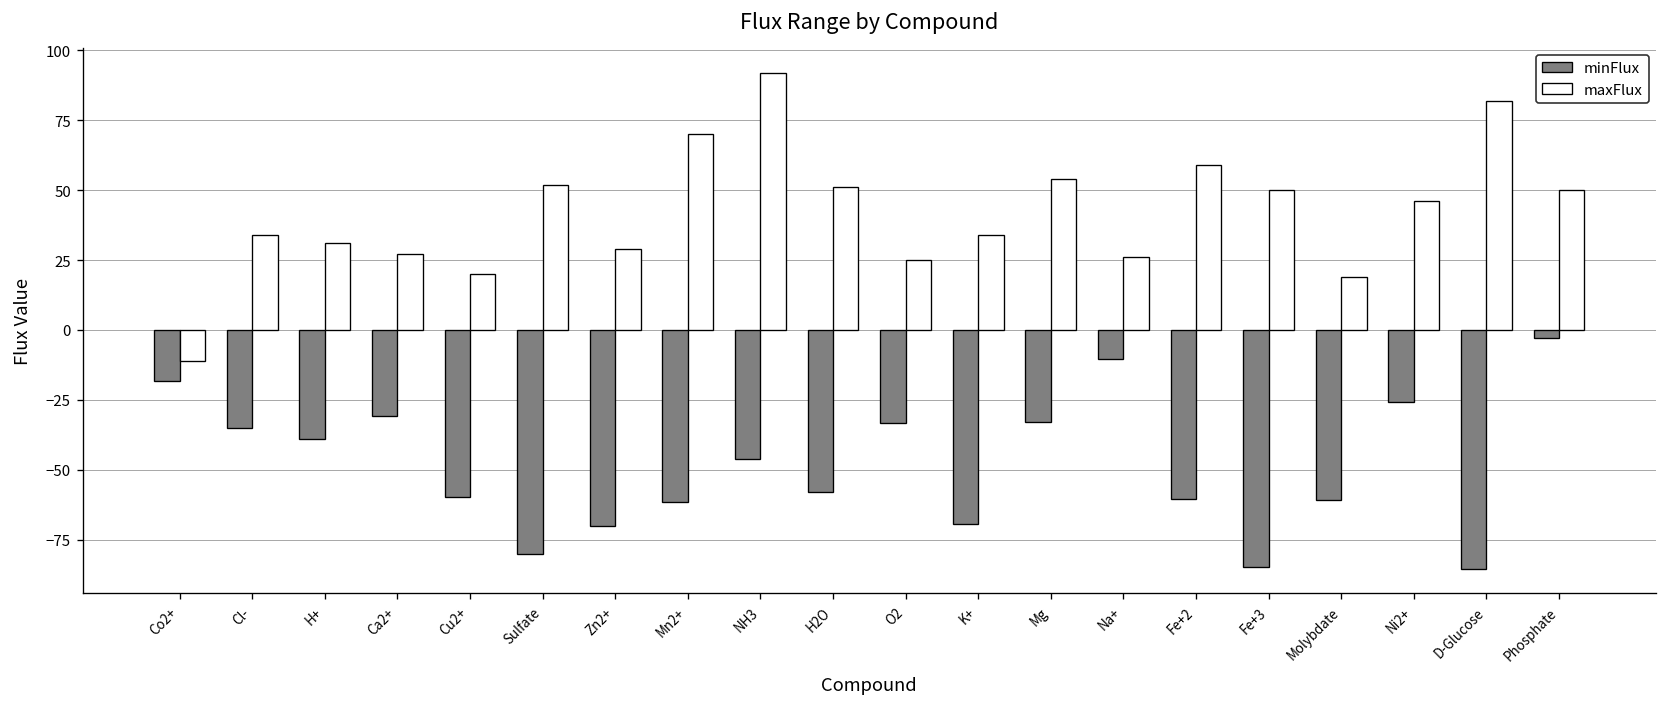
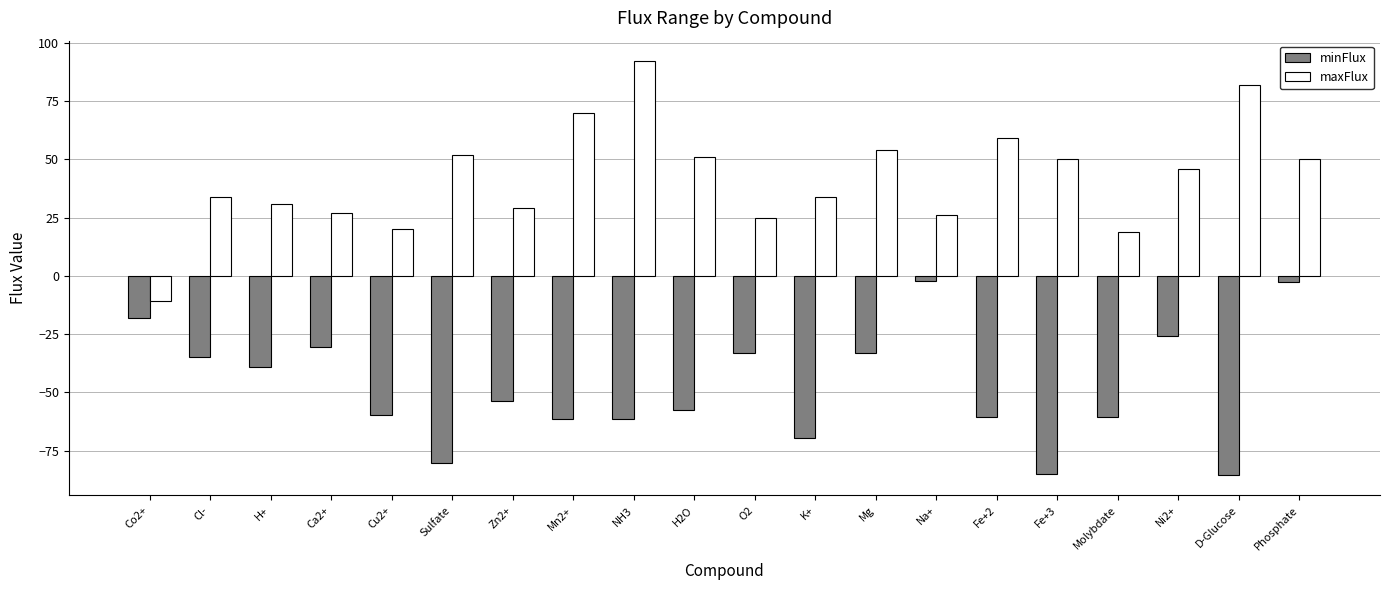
  {
    "minFlux": {
      "Co2+": -18,
      "Cl-": -35,
      "H+": -39,
      "Ca2+": -31,
      "Cu2+": -60,
      "Sulfate": -80,
-     "Zn2+": -70,
+     "Zn2+": -54,
      "Mn2+": -62,
-     "NH3": -46,
+     "NH3": -61,
      "H2O": -58,
      "O2": -33,
      "K+": -69,
      "Mg": -33,
-     "Na+": -10,
+     "Na+": -2,
      "Fe+2": -60,
      "Fe+3": -85,
      "Molybdate": -61,
      "Ni2+": -26,
      "D-Glucose": -85,
      "Phosphate": -3
    },
    "maxFlux": {
      "Co2+": -11,
      "Cl-": 34,
      "H+": 31,
      "Ca2+": 27,
      "Cu2+": 20,
      "Sulfate": 52,
      "Zn2+": 29,
      "Mn2+": 70,
      "NH3": 92,
      "H2O": 51,
      "O2": 25,
      "K+": 34,
      "Mg": 54,
      "Na+": 26,
      "Fe+2": 59,
      "Fe+3": 50,
      "Molybdate": 19,
      "Ni2+": 46,
      "D-Glucose": 82,
      "Phosphate": 50
    }
  }
